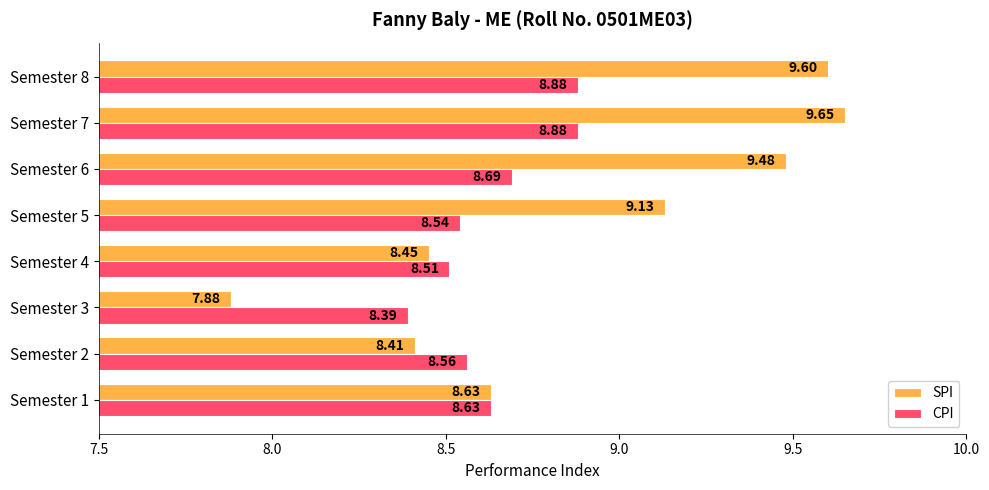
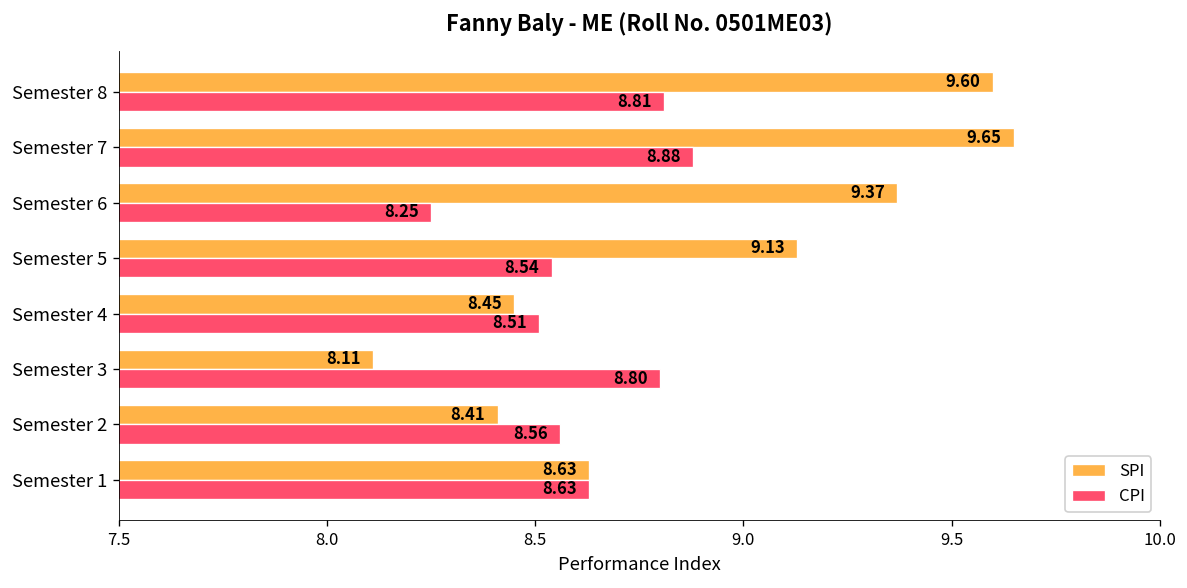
  {
    "SPI": {
      "Semester 8": 9.60,
      "Semester 7": 9.65,
-     "Semester 6": 9.48,
+     "Semester 6": 9.37,
      "Semester 5": 9.13,
      "Semester 4": 8.45,
-     "Semester 3": 7.88,
+     "Semester 3": 8.11,
      "Semester 2": 8.41,
      "Semester 1": 8.63
    },
    "CPI": {
-     "Semester 8": 8.88,
+     "Semester 8": 8.81,
      "Semester 7": 8.88,
-     "Semester 6": 8.69,
+     "Semester 6": 8.25,
      "Semester 5": 8.54,
      "Semester 4": 8.51,
-     "Semester 3": 8.39,
+     "Semester 3": 8.80,
      "Semester 2": 8.56,
      "Semester 1": 8.63
    }
  }
